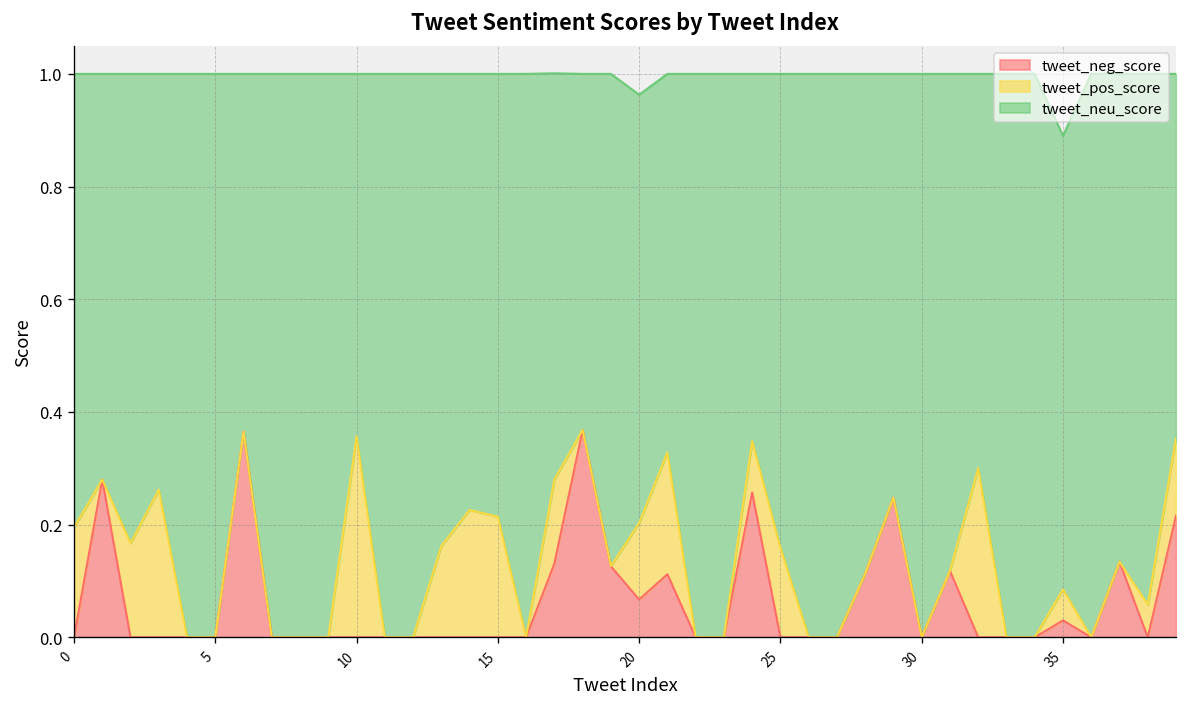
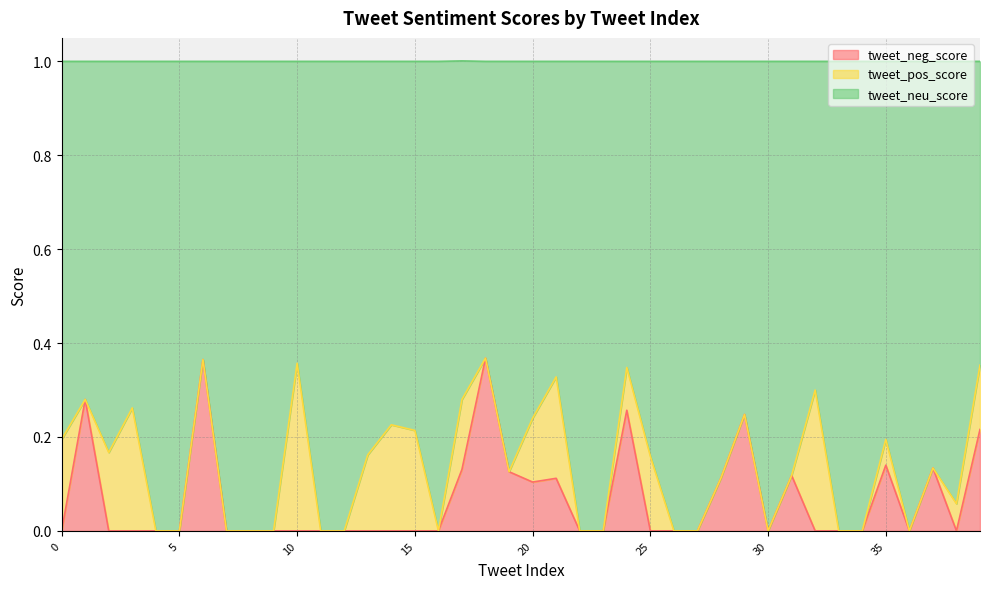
  {
    "tweet_neg_score": {
      "0": 0.00,
      "10": 0.00,
      "15": 0.00,
-     "20": 0.07,
+     "20": 0.10,
      "25": 0.00,
-     "35": 0.03
+     "35": 0.14
    },
    "tweet_pos_score": {
      "0": 0.20,
      "10": 0.36,
      "15": 0.21,
      "20": 0.14,
      "25": 0.16,
      "35": 0.05
    },
    "tweet_neu_score": {
      "0": 0.80,
      "5": 1.00,
      "10": 0.64,
      "15": 0.79,
      "20": 0.76,
      "25": 0.84,
      "30": 1.00
    }
  }
